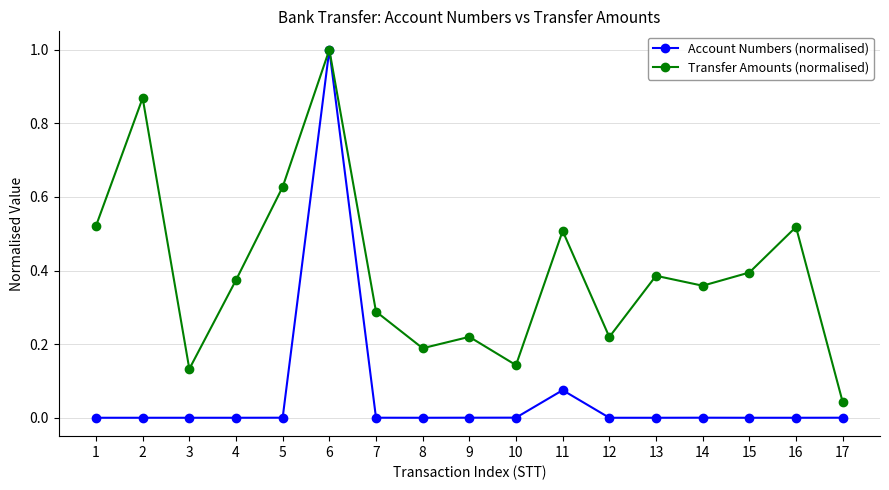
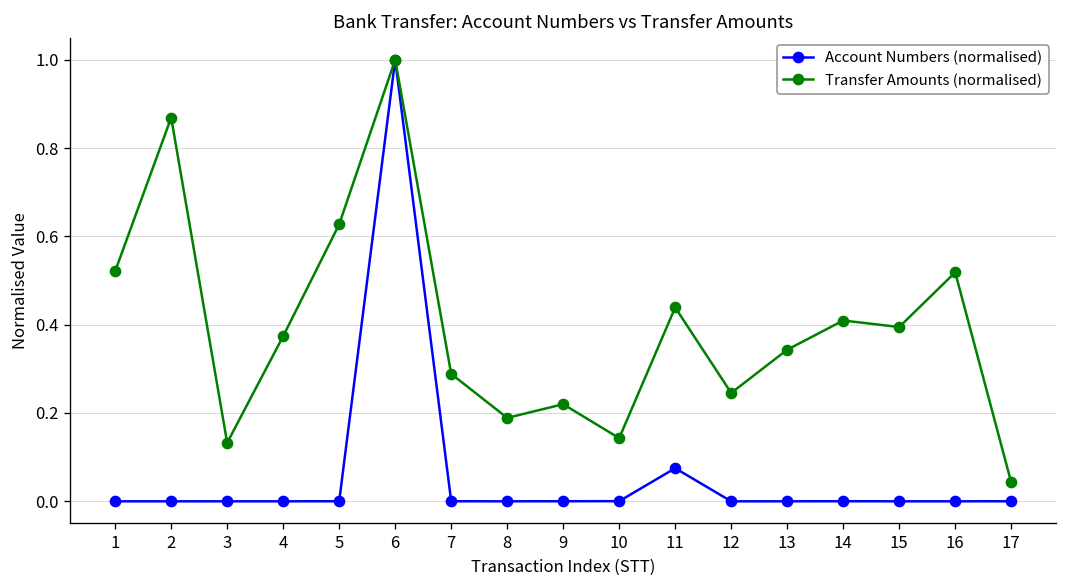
  {
    "Account Numbers (normalised)": {
      "1": 0.00,
      "2": 0.00,
      "3": 0.00,
      "4": 0.00,
      "5": 0.00,
      "7": 0.00,
      "8": 0.00,
      "9": 0.00,
      "10": 0.00,
      "11": 0.07,
      "12": 0.00,
      "13": 0.00,
      "14": 0.00,
      "15": 0.00,
      "16": 0.00,
      "17": 0.00
    },
    "Transfer Amounts (normalised)": {
      "1": 0.52,
      "2": 0.87,
      "3": 0.13,
      "4": 0.37,
      "5": 0.63,
      "7": 0.29,
      "8": 0.19,
      "9": 0.22,
      "10": 0.14,
-     "11": 0.51,
-     "12": 0.22,
-     "13": 0.39,
-     "14": 0.36,
+     "11": 0.44,
+     "12": 0.25,
+     "13": 0.34,
+     "14": 0.41,
      "15": 0.39,
      "16": 0.52,
      "17": 0.04
    }
  }
